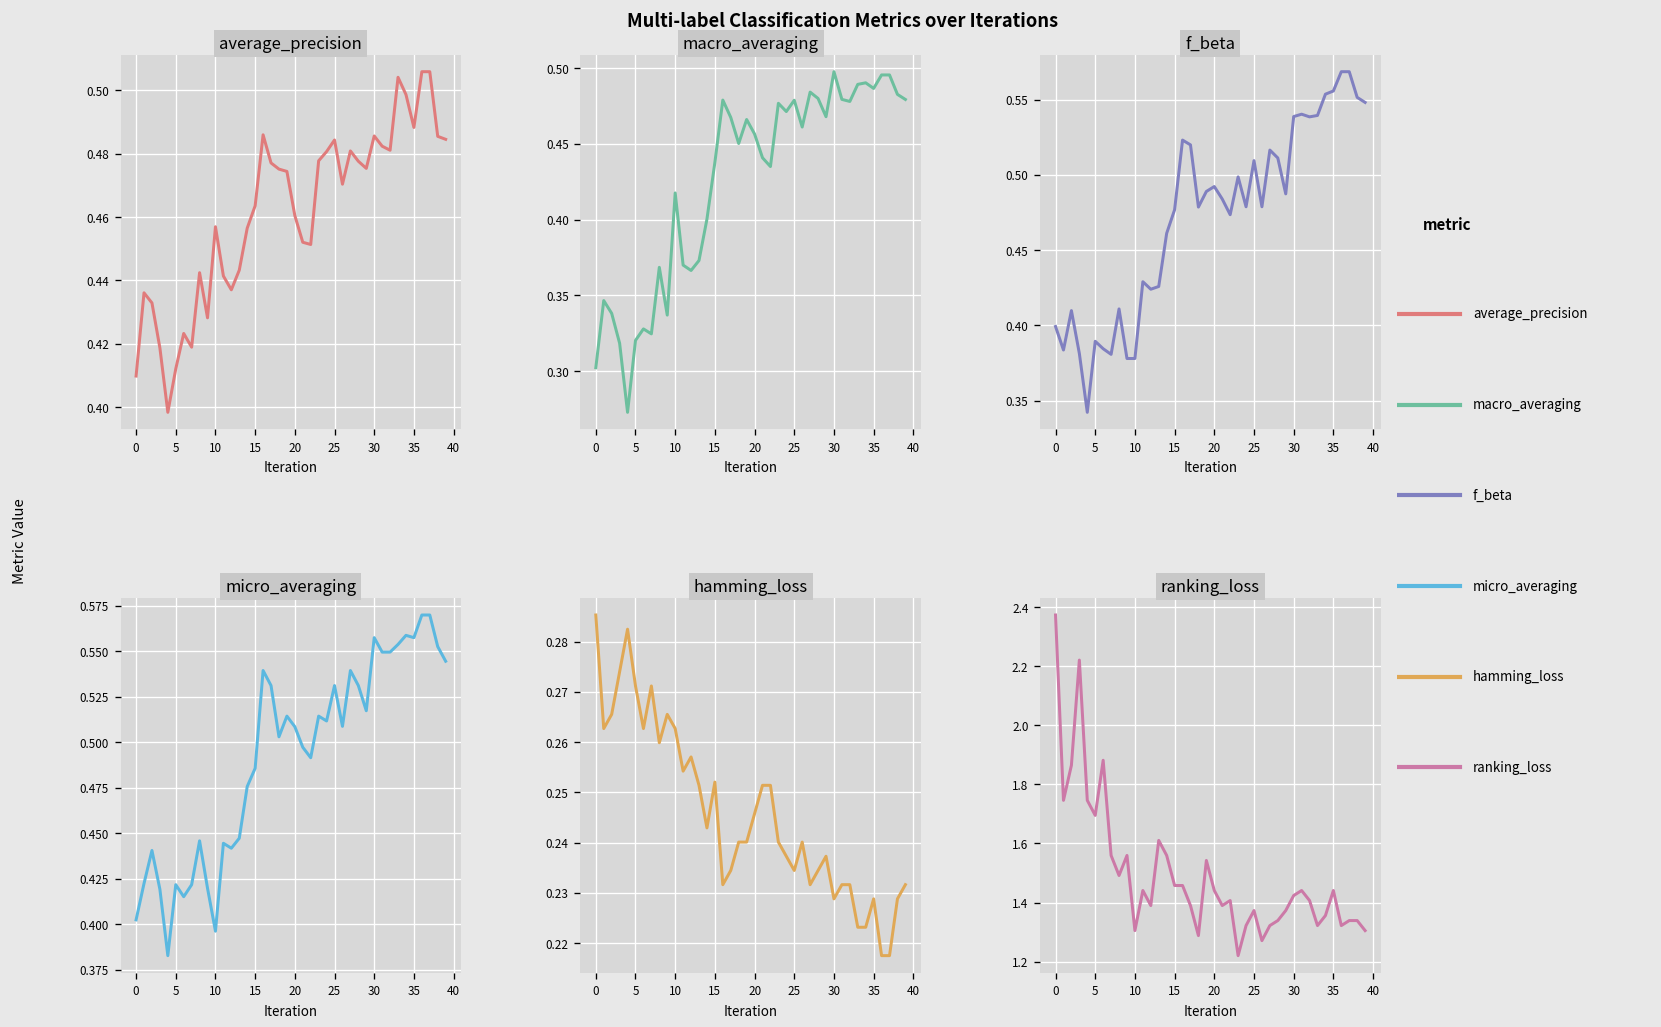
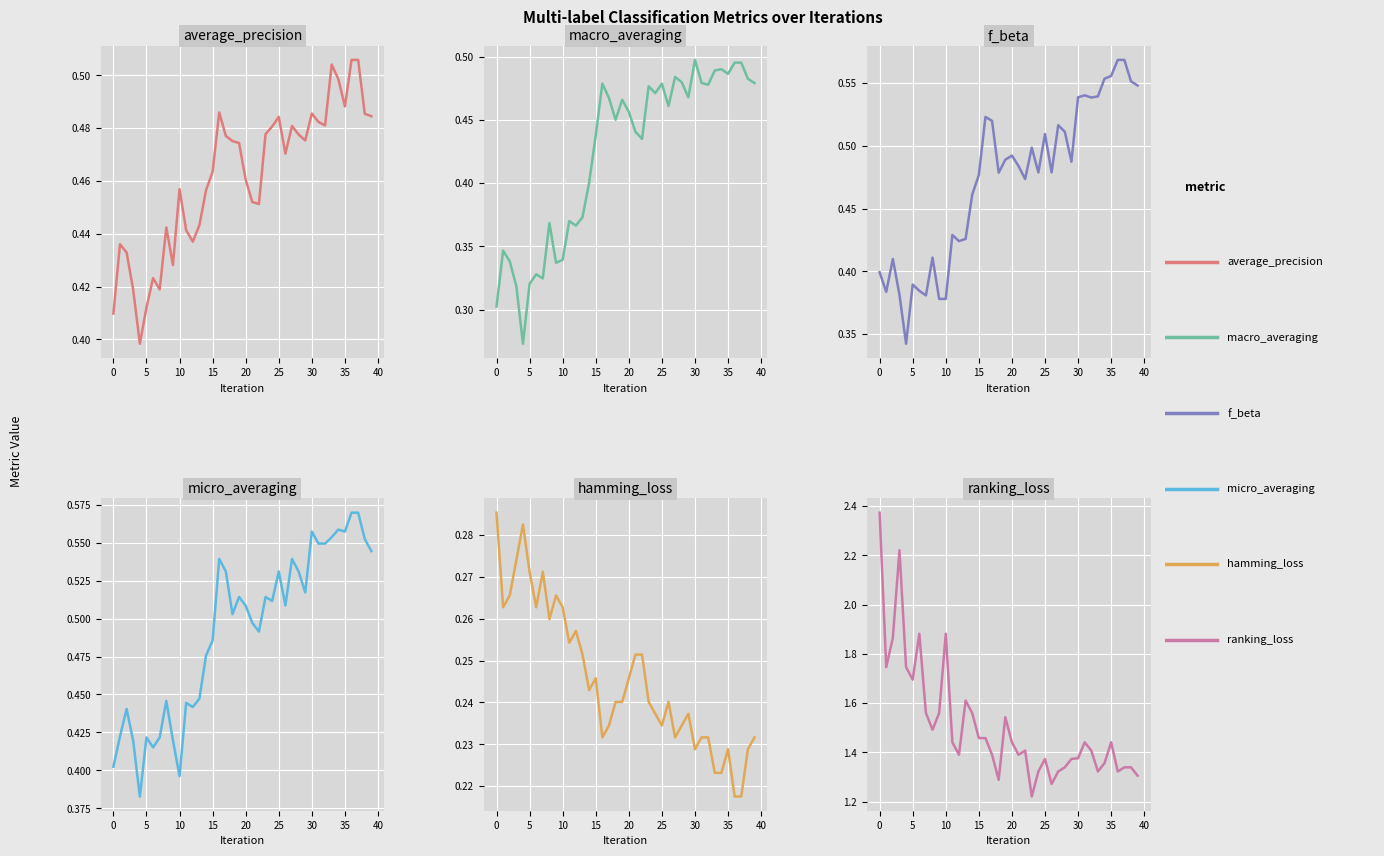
  {
    "average_precision": {
      "0": 0.410,
      "5": 0.412,
      "10": 0.457,
      "15": 0.464,
      "20": 0.460,
      "25": 0.484,
      "30": 0.486,
      "35": 0.488
    },
    "macro_averaging": {
      "0": 0.302,
      "5": 0.320,
-     "10": 0.418,
+     "10": 0.339,
      "15": 0.438,
      "20": 0.457,
      "25": 0.479,
      "30": 0.498,
      "35": 0.487
    },
    "f_beta": {
      "0": 0.399,
      "5": 0.389,
      "10": 0.378,
      "15": 0.477,
      "20": 0.492,
      "25": 0.509,
      "30": 0.539,
      "35": 0.556
    },
    "micro_averaging": {
      "0": 0.402,
      "5": 0.422,
      "10": 0.396,
      "15": 0.486,
      "20": 0.508,
      "25": 0.531,
      "30": 0.557,
      "35": 0.557
    },
    "hamming_loss": {
      "0": 0.285,
      "5": 0.271,
      "10": 0.263,
-     "15": 0.252,
+     "15": 0.246,
      "20": 0.246,
      "25": 0.234,
      "30": 0.229,
      "35": 0.229
    },
    "ranking_loss": {
      "0": 2.37,
      "5": 1.69,
-     "10": 1.31,
+     "10": 1.88,
      "15": 1.46,
      "20": 1.44,
      "25": 1.37,
-     "30": 1.42,
+     "30": 1.38,
      "35": 1.44
    }
  }
